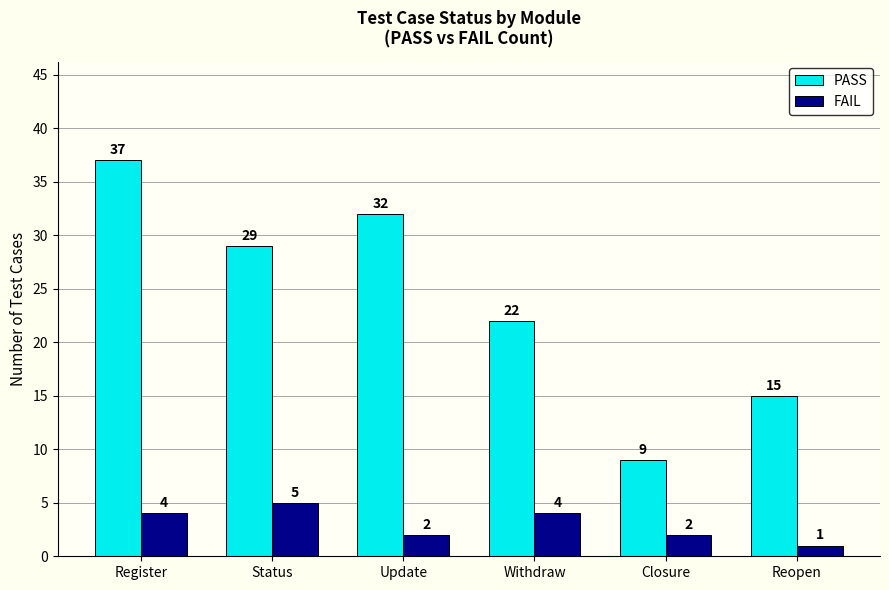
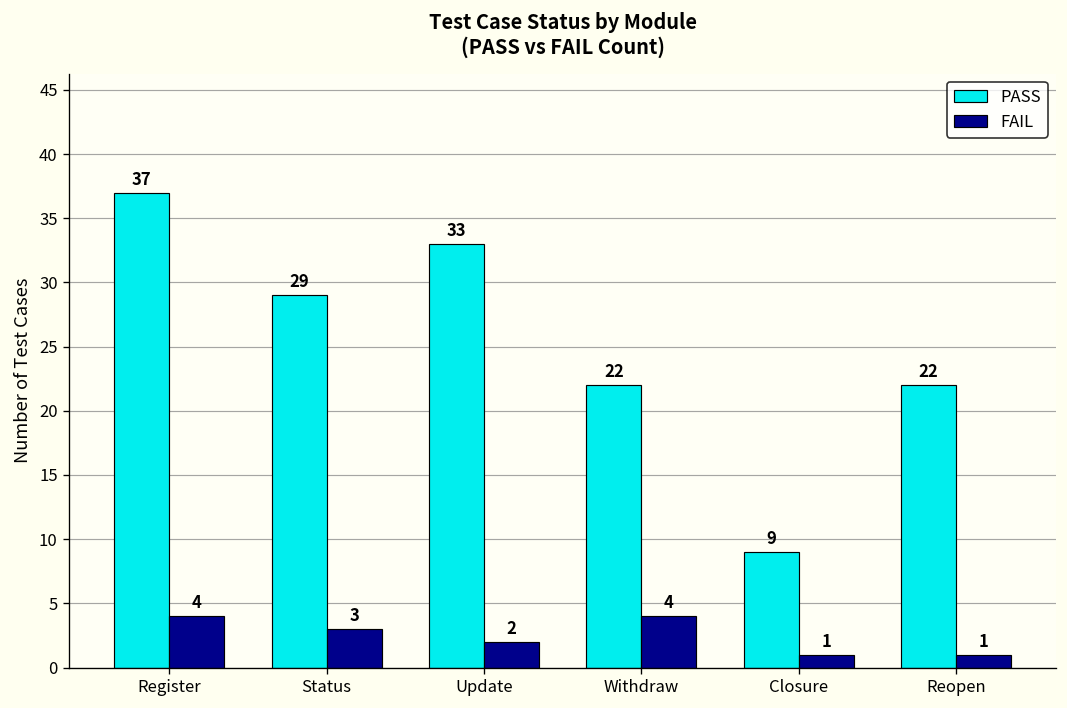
  {
    "PASS": {
      "Register": 37,
      "Status": 29,
-     "Update": 32,
+     "Update": 33,
      "Withdraw": 22,
      "Closure": 9,
-     "Reopen": 15
+     "Reopen": 22
    },
    "FAIL": {
      "Register": 4,
-     "Status": 5,
+     "Status": 3,
      "Update": 2,
      "Withdraw": 4,
-     "Closure": 2,
+     "Closure": 1,
      "Reopen": 1
    }
  }
